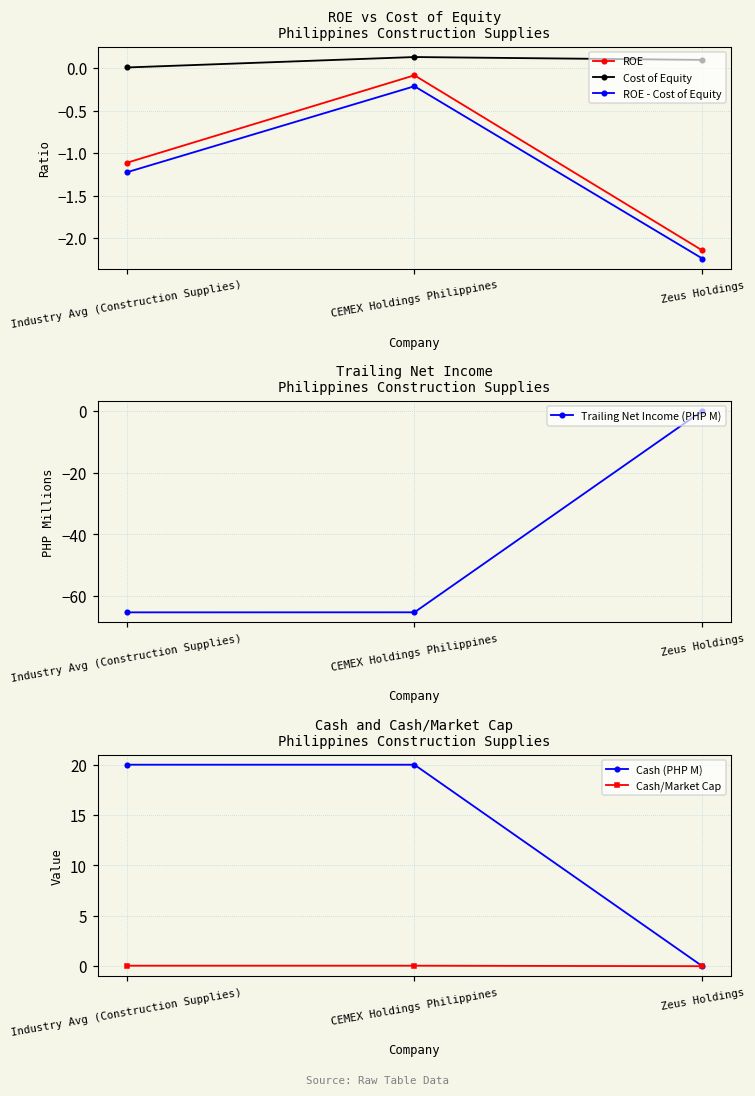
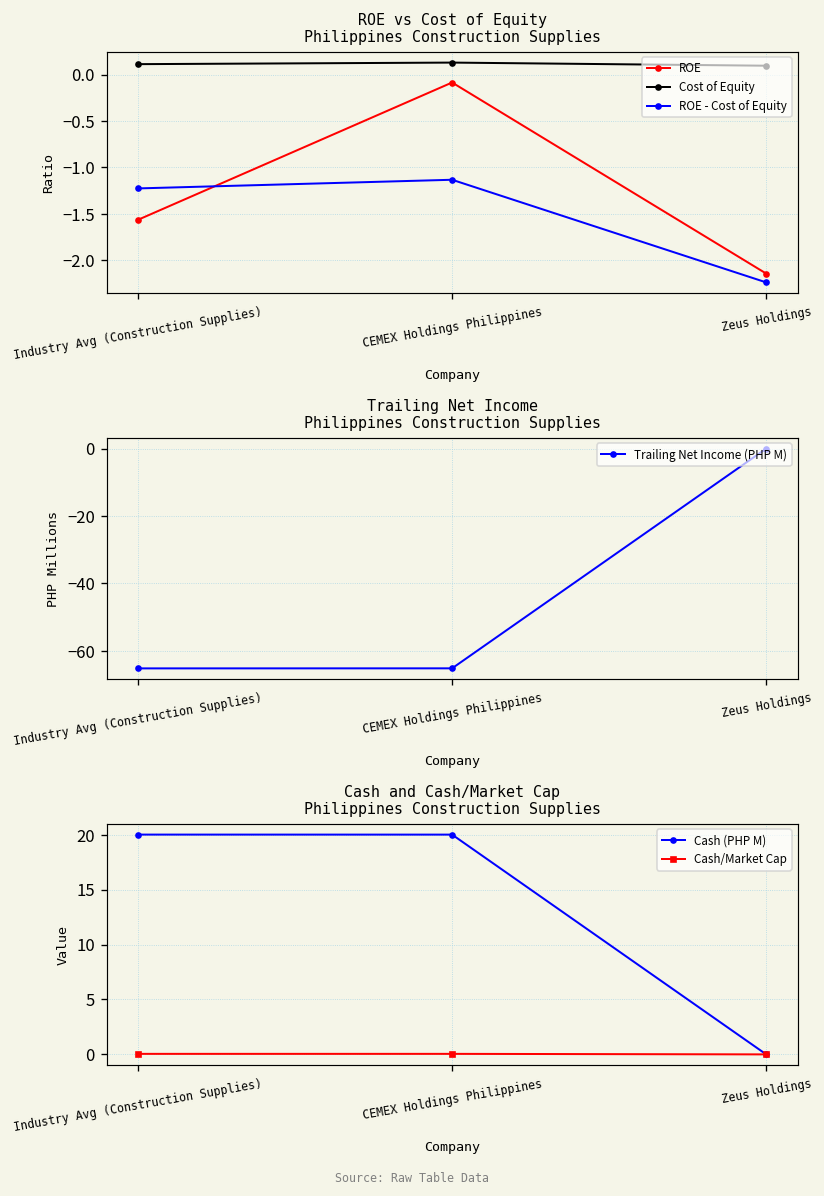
  {
    "ROE vs Cost of Equity Philippines Construction Supplies": {
      "ROE": {
-       "Industry Avg (Construction Supplies)": -1.1,
+       "Industry Avg (Construction Supplies)": -1.6,
        "CEMEX Holdings Philippines": -0.1,
        "Zeus Holdings": -2.1
      },
      "Cost of Equity": {
-       "Industry Avg (Construction Supplies)": 0.0,
+       "Industry Avg (Construction Supplies)": 0.1,
        "CEMEX Holdings Philippines": 0.1
      },
      "ROE - Cost of Equity": {
        "Industry Avg (Construction Supplies)": -1.2,
-       "CEMEX Holdings Philippines": -0.2,
+       "CEMEX Holdings Philippines": -1.1,
        "Zeus Holdings": -2.2
      }
    },
    "Trailing Net Income Philippines Construction Supplies": {
      "Industry Avg (Construction Supplies)": -65,
      "CEMEX Holdings Philippines": -65
    },
    "Cash and Cash/Market Cap Philippines Construction Supplies": {
      "Cash (PHP M)": {
        "Industry Avg (Construction Supplies)": 20,
        "CEMEX Holdings Philippines": 20
      },
      "Cash/Market Cap": {
        "Industry Avg (Construction Supplies)": 0,
        "CEMEX Holdings Philippines": 0
      }
    }
  }
